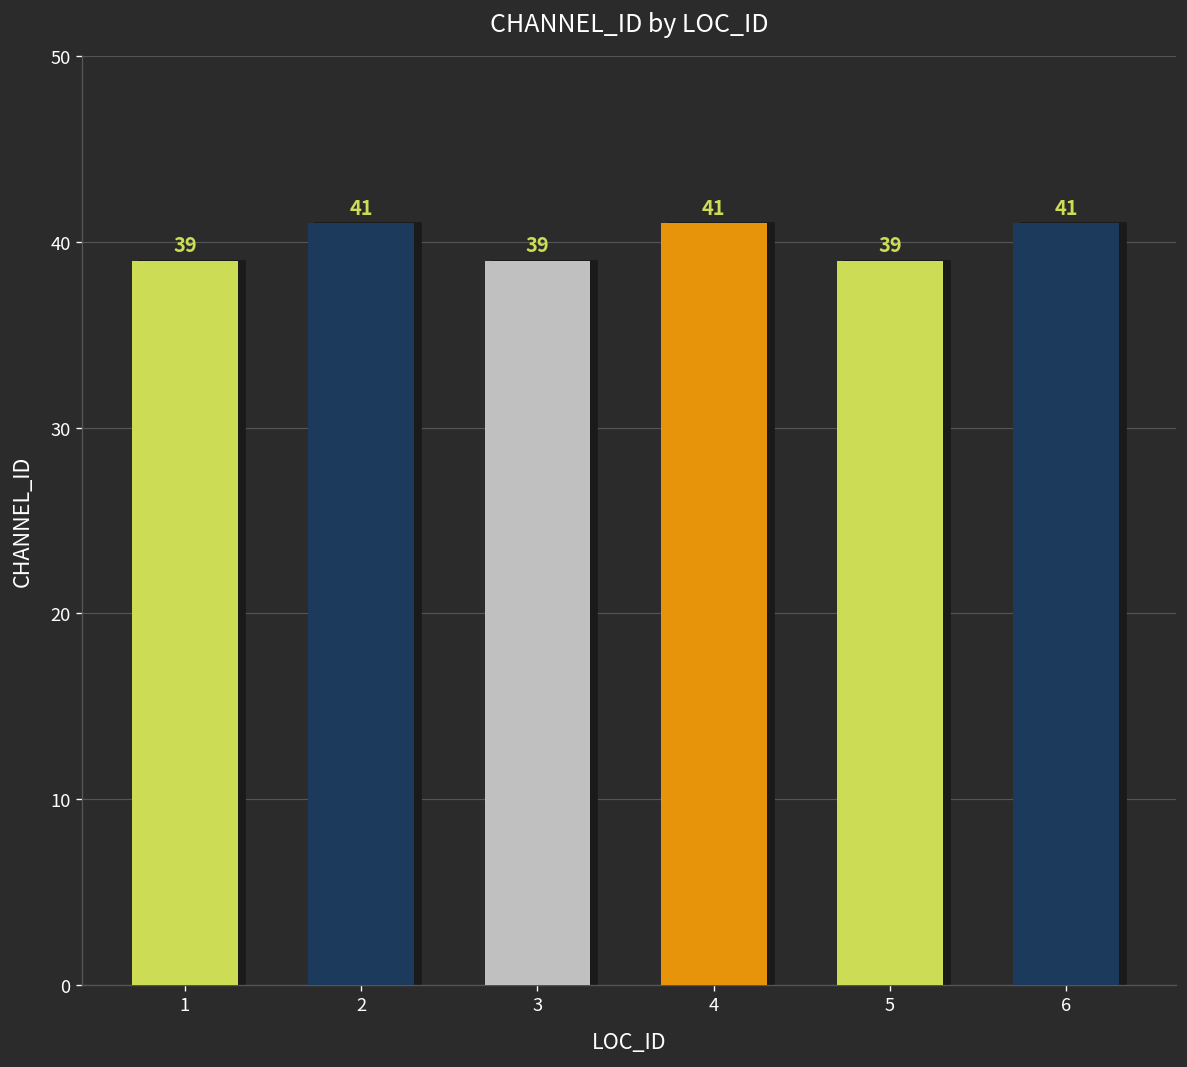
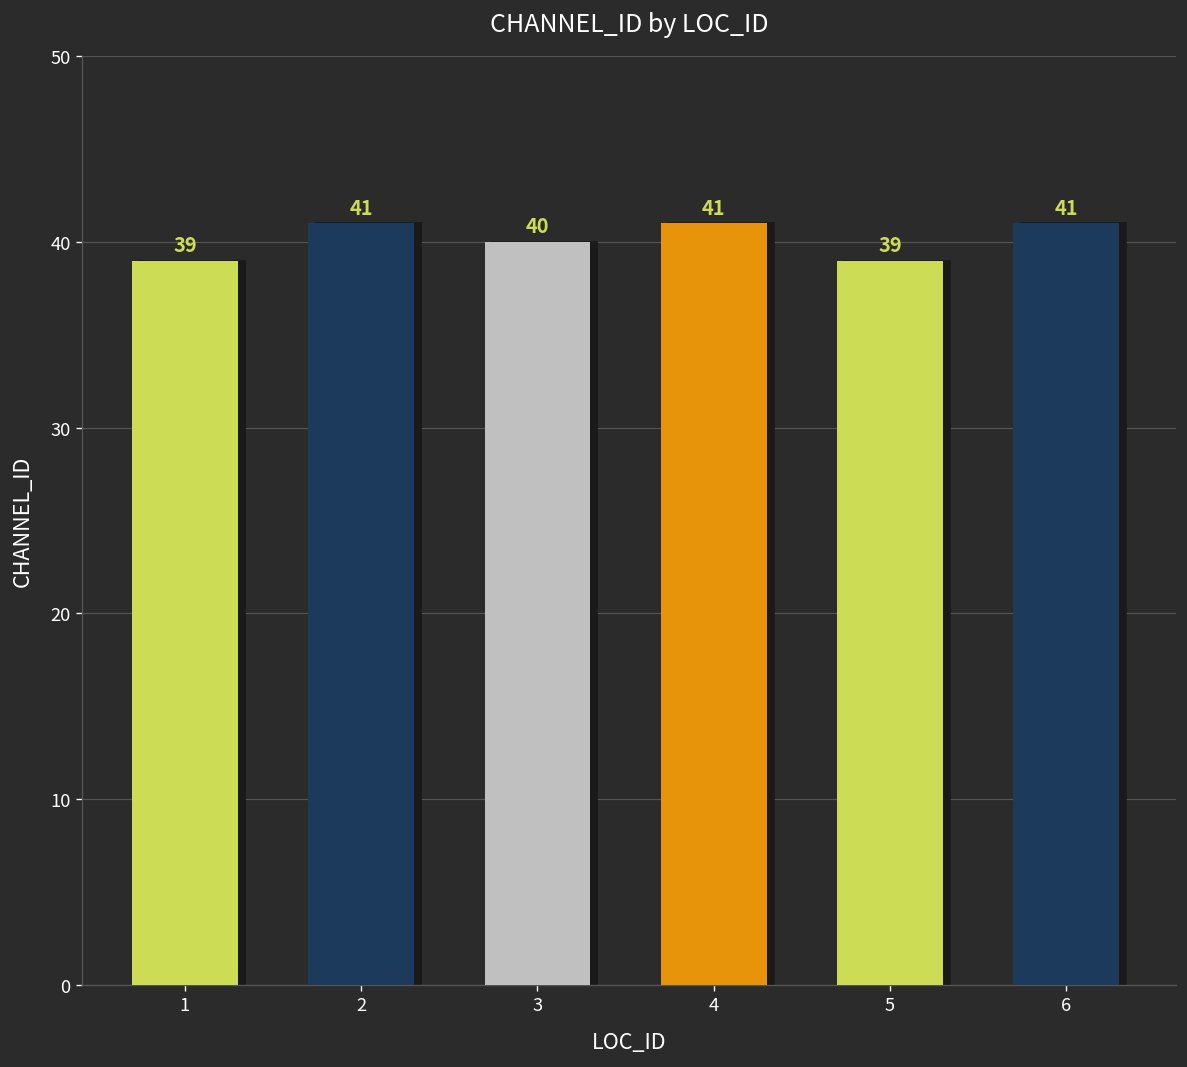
  {
    "1": 39,
    "2": 41,
-   "3": 39,
+   "3": 40,
    "4": 41,
    "5": 39,
    "6": 41
  }
